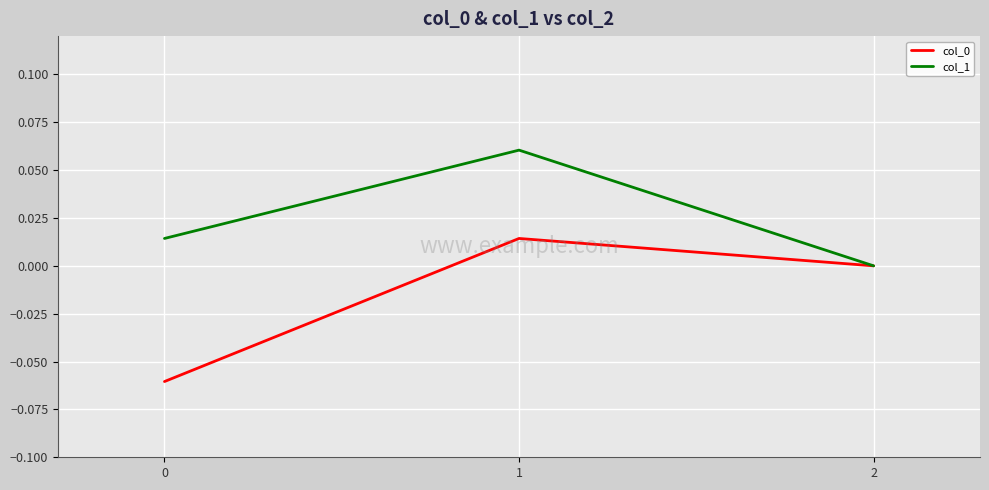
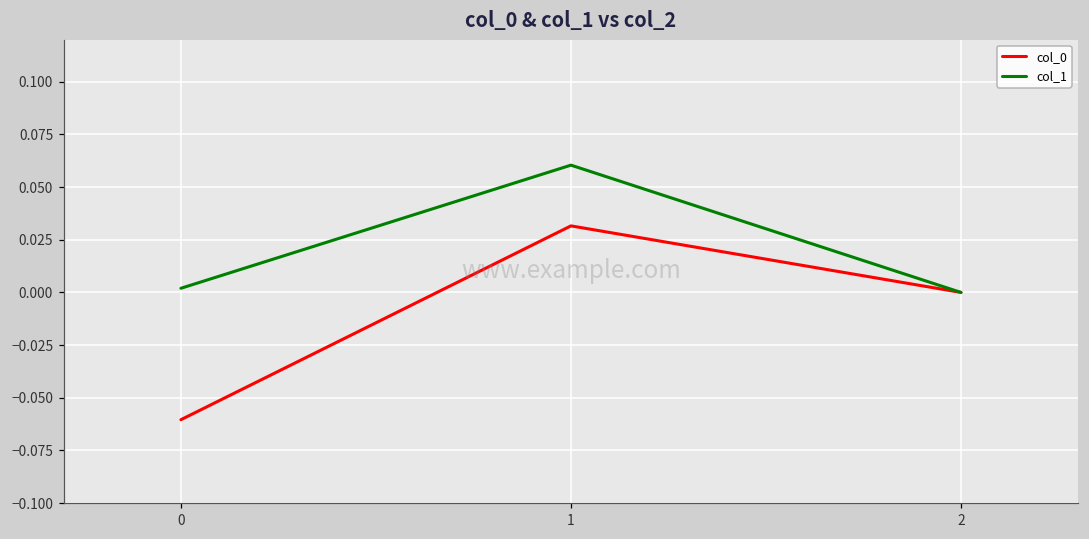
  {
    "col_0": {
      "0": -0.060,
-     "1": 0.014
+     "1": 0.032
    },
    "col_1": {
-     "0": 0.014,
+     "0": 0.002,
      "1": 0.060
    }
  }
